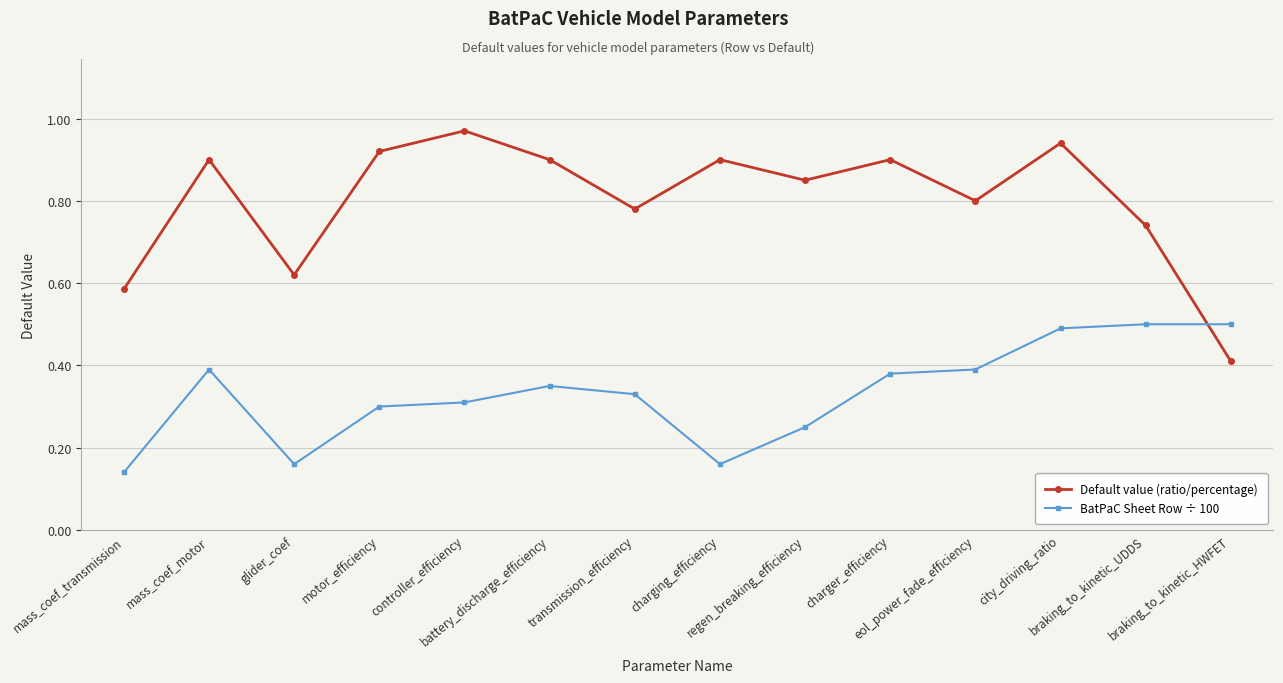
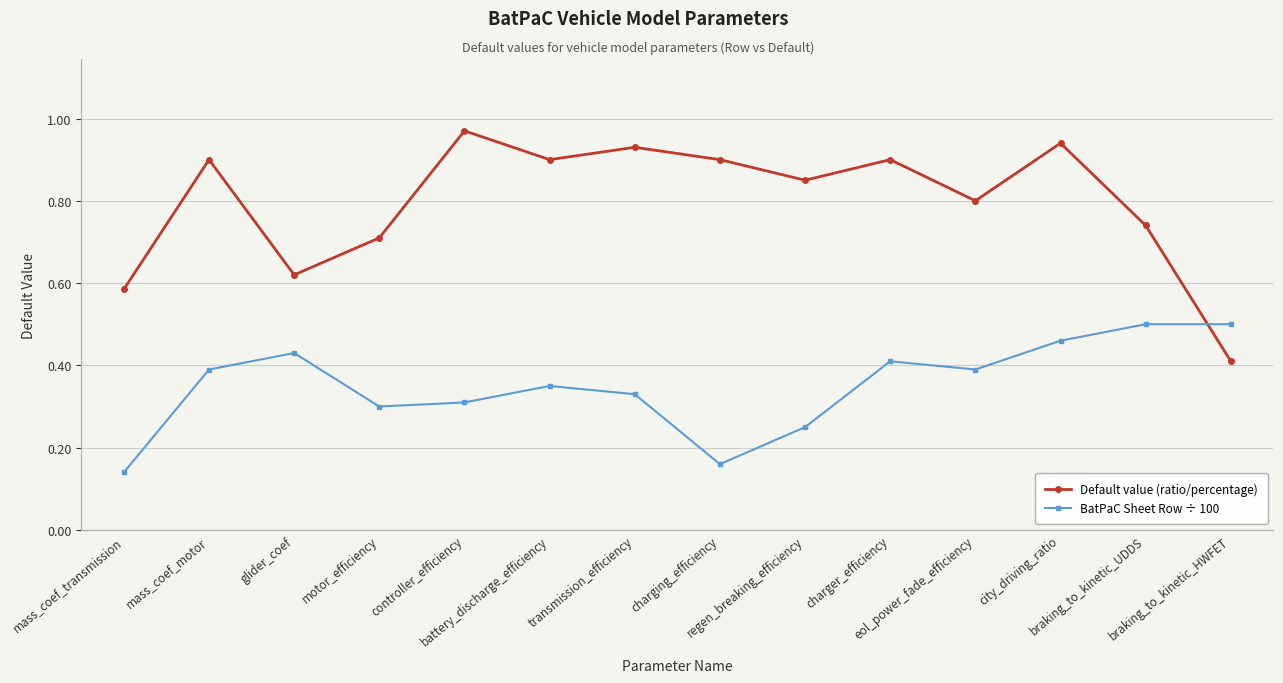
  {
    "Default value (ratio/percentage)": {
      "mass_coef_transmission": 0.59,
      "mass_coef_motor": 0.90,
      "glider_coef": 0.62,
-     "motor_efficiency": 0.92,
+     "motor_efficiency": 0.71,
      "controller_efficiency": 0.97,
      "battery_discharge_efficiency": 0.90,
-     "transmission_efficiency": 0.78,
+     "transmission_efficiency": 0.93,
      "charging_efficiency": 0.90,
      "regen_breaking_efficiency": 0.85,
      "charger_efficiency": 0.90,
      "eol_power_fade_efficiency": 0.80,
      "city_driving_ratio": 0.94,
      "braking_to_kinetic_UDDS": 0.74,
      "braking_to_kinetic_HWFET": 0.41
    },
    "BatPaC Sheet Row ÷ 100": {
      "mass_coef_transmission": 0.14,
      "mass_coef_motor": 0.39,
-     "glider_coef": 0.16,
+     "glider_coef": 0.43,
      "motor_efficiency": 0.30,
      "controller_efficiency": 0.31,
      "battery_discharge_efficiency": 0.35,
      "transmission_efficiency": 0.33,
      "charging_efficiency": 0.16,
      "regen_breaking_efficiency": 0.25,
-     "charger_efficiency": 0.38,
+     "charger_efficiency": 0.41,
      "eol_power_fade_efficiency": 0.39,
-     "city_driving_ratio": 0.49,
+     "city_driving_ratio": 0.46,
      "braking_to_kinetic_UDDS": 0.50,
      "braking_to_kinetic_HWFET": 0.50
    }
  }
